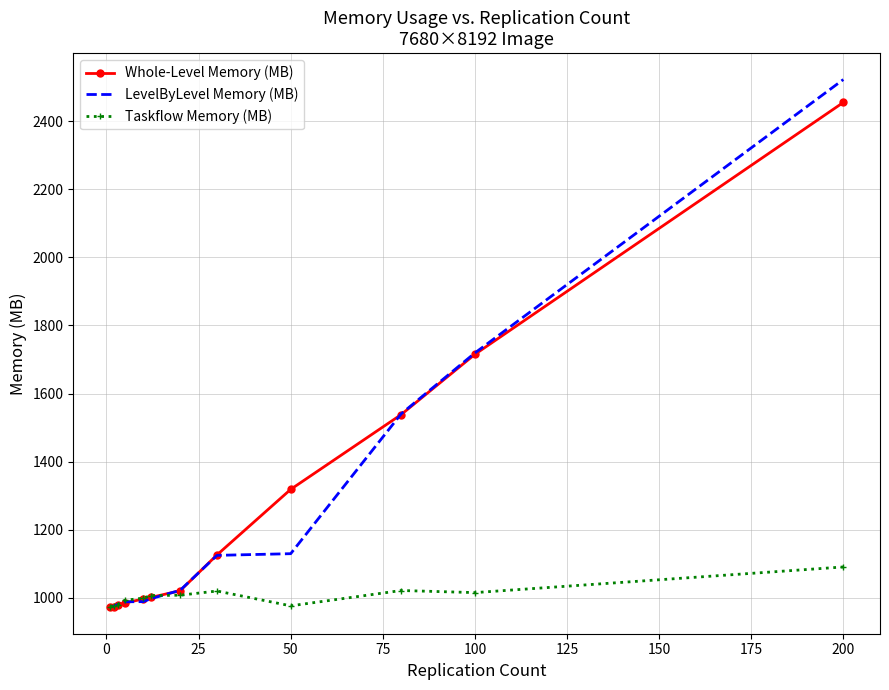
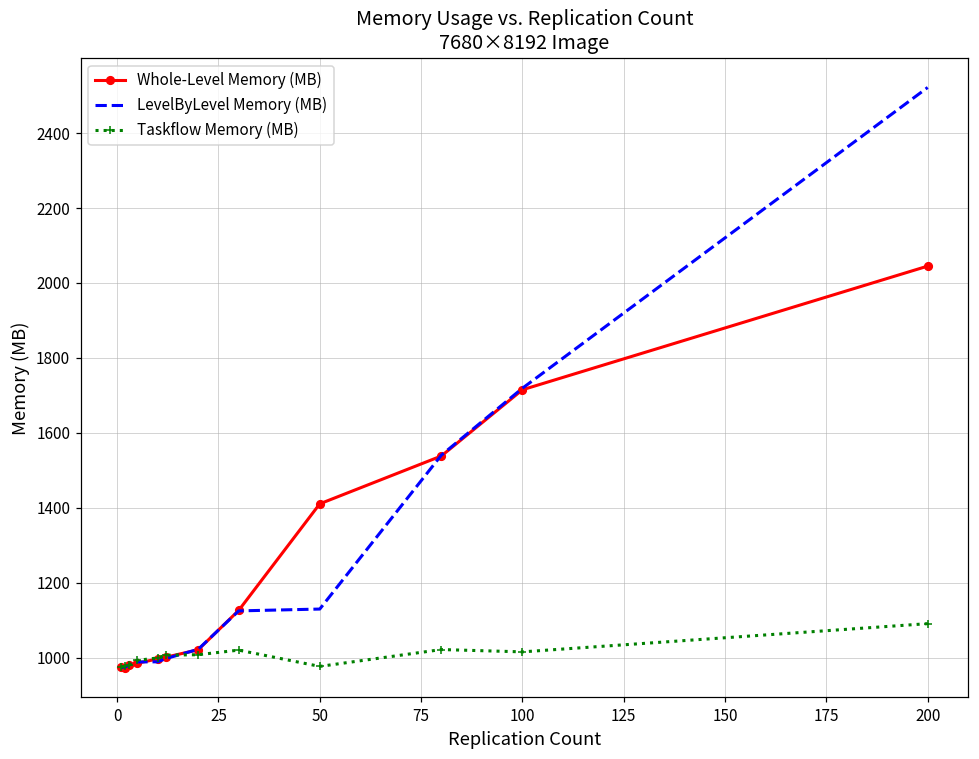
  {
    "Whole-Level Memory (MB)": {
-     "50": 1320,
-     "200": 2450
+     "50": 1410,
+     "200": 2050
    },
    "LevelByLevel Memory (MB)": {
      "50": 1130,
      "200": 2520
    },
    "Taskflow Memory (MB)": {
      "50": 980,
      "100": 1020,
      "200": 1090
    }
  }
